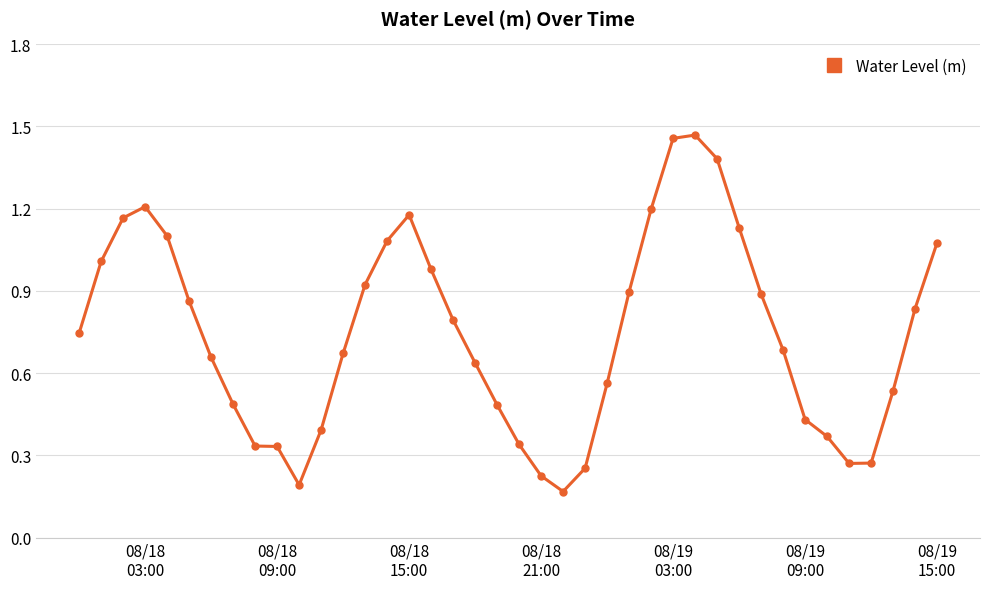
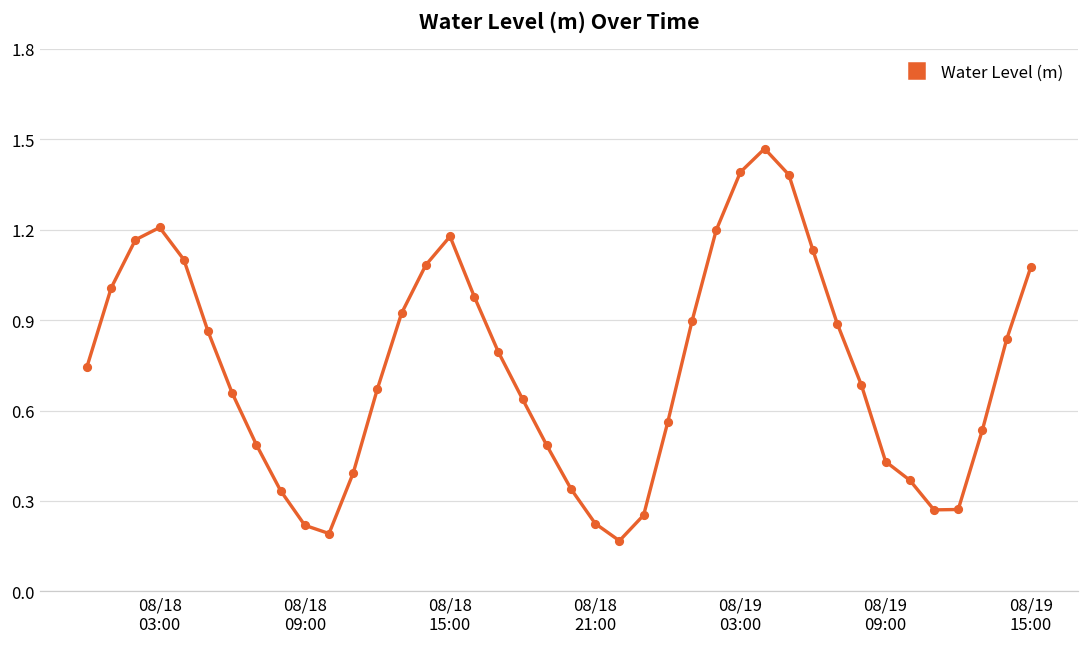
  {
    "08/18 03:00": 1.21,
-   "08/18 09:00": 0.33,
+   "08/18 09:00": 0.22,
    "08/18 15:00": 1.18,
    "08/18 21:00": 0.23,
-   "08/19 03:00": 1.46,
+   "08/19 03:00": 1.39,
    "08/19 09:00": 0.43,
    "08/19 15:00": 1.08
  }
